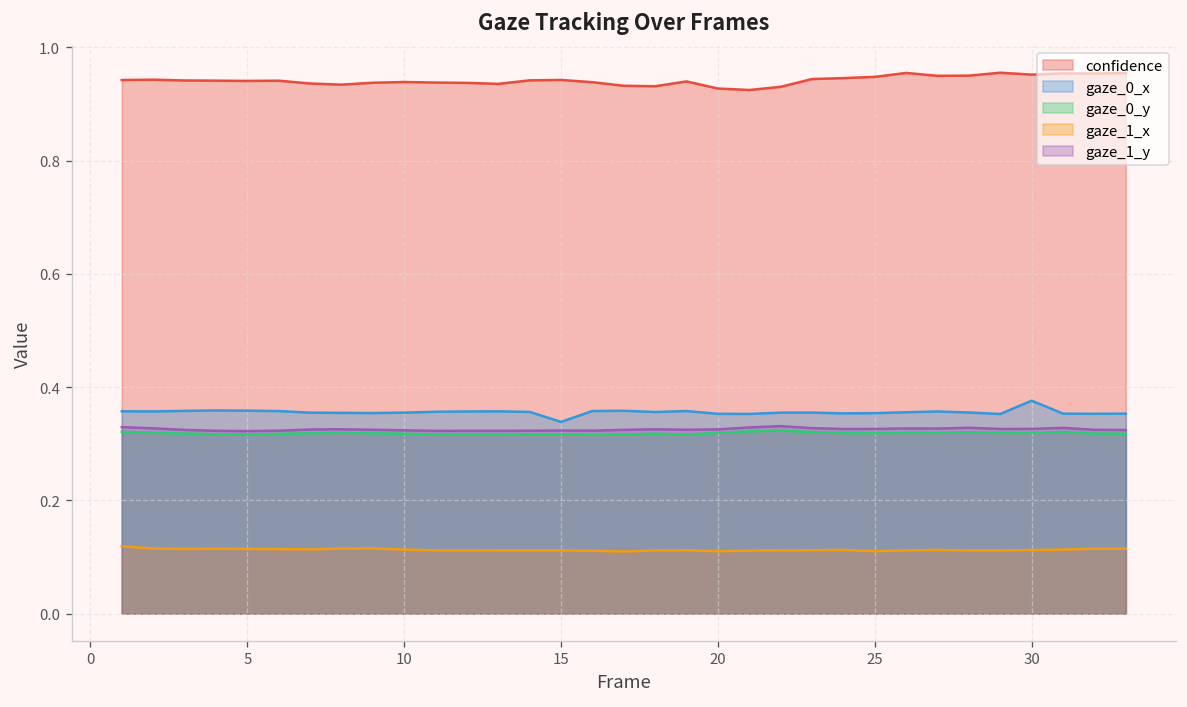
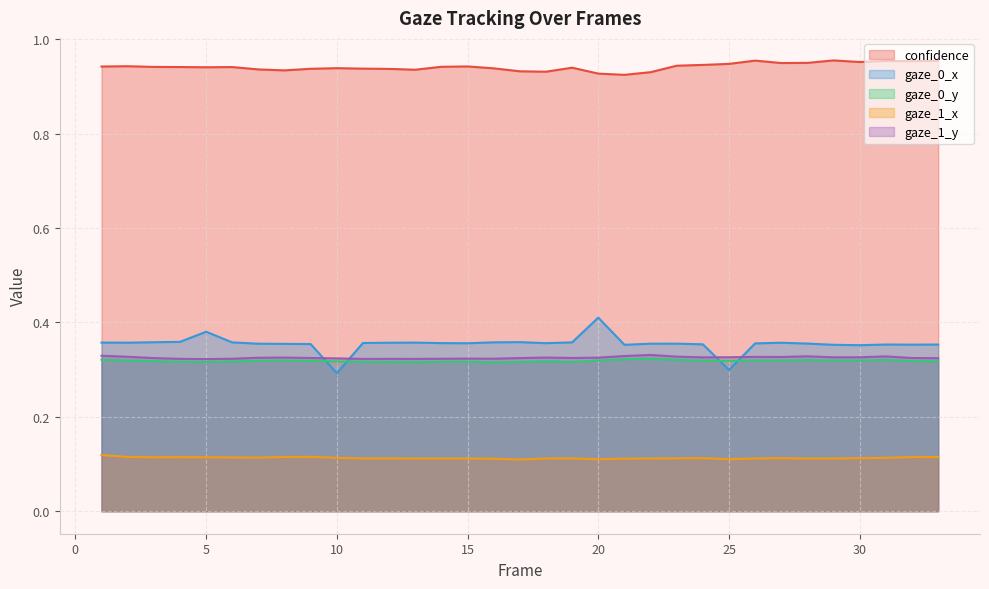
  {
    "gaze_0_x": {
-     "5": 0.36,
-     "10": 0.36,
-     "15": 0.34,
-     "20": 0.35,
-     "25": 0.35,
-     "30": 0.38
+     "5": 0.38,
+     "10": 0.29,
+     "15": 0.36,
+     "20": 0.41,
+     "25": 0.30,
+     "30": 0.35
    },
    "gaze_0_y": {
      "5": 0.32,
      "10": 0.32,
      "15": 0.32,
      "20": 0.32,
      "25": 0.32,
      "30": 0.32
    },
    "gaze_1_y": {
      "5": 0.32,
      "10": 0.32,
      "15": 0.32,
      "20": 0.33,
      "25": 0.33,
      "30": 0.33
    }
  }
